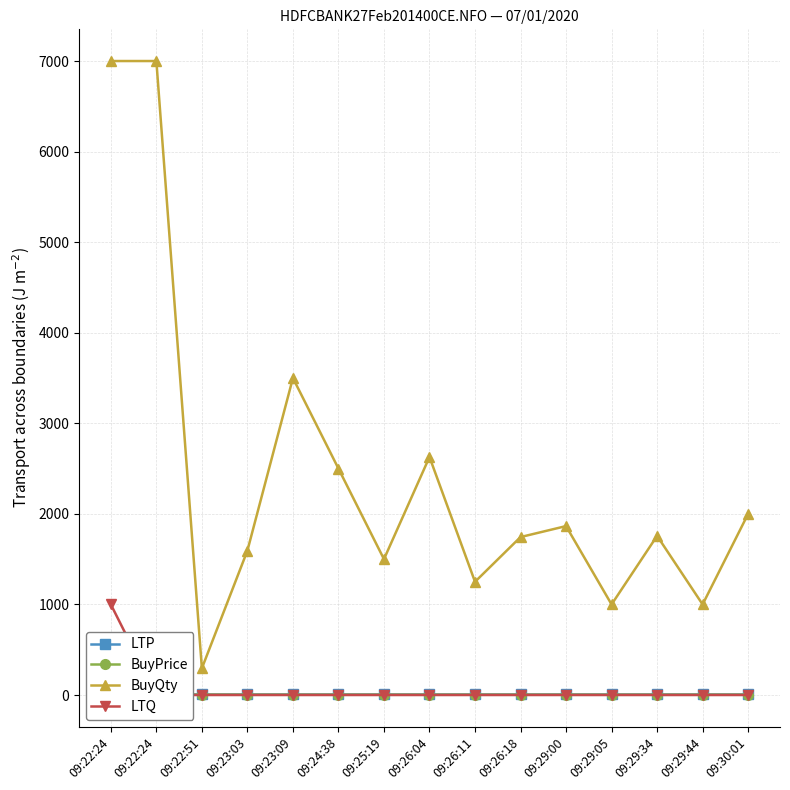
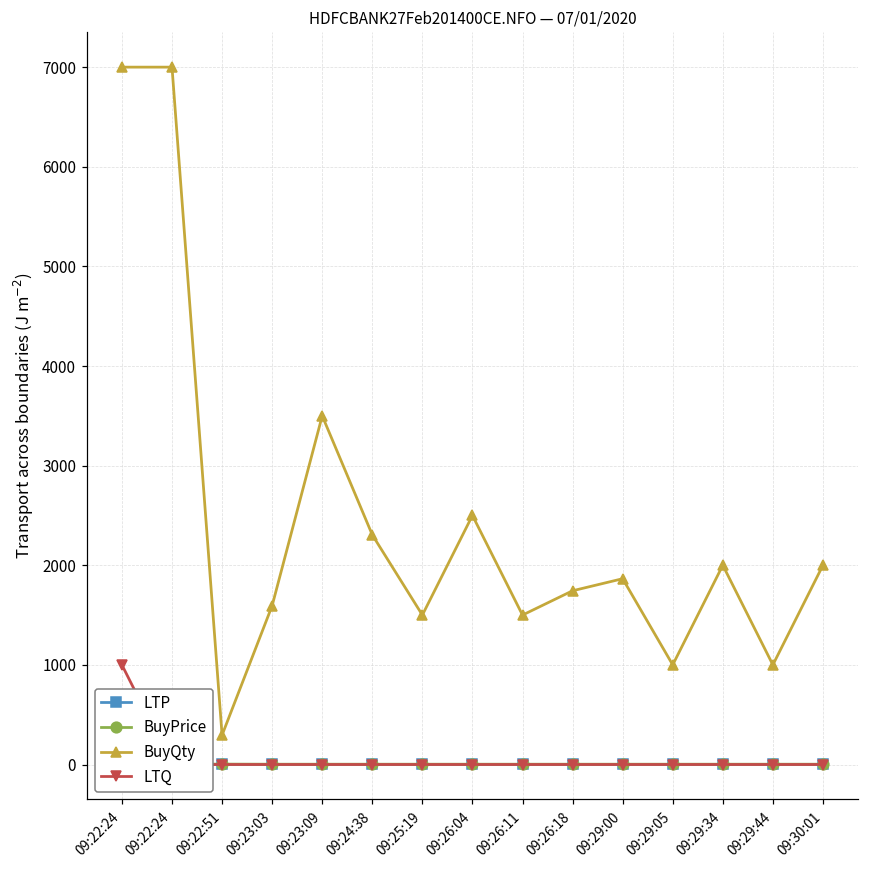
  {
    "BuyQty": {
      "09:22:51": 300,
      "09:23:03": 1600,
      "09:23:09": 3500,
-     "09:24:38": 2500,
+     "09:24:38": 2300,
      "09:25:19": 1500,
-     "09:26:04": 2600,
-     "09:26:11": 1300,
+     "09:26:04": 2500,
+     "09:26:11": 1500,
      "09:26:18": 1700,
      "09:29:00": 1900,
      "09:29:05": 1000,
-     "09:29:34": 1800,
+     "09:29:34": 2000,
      "09:29:44": 1000,
      "09:30:01": 2000
    }
  }
